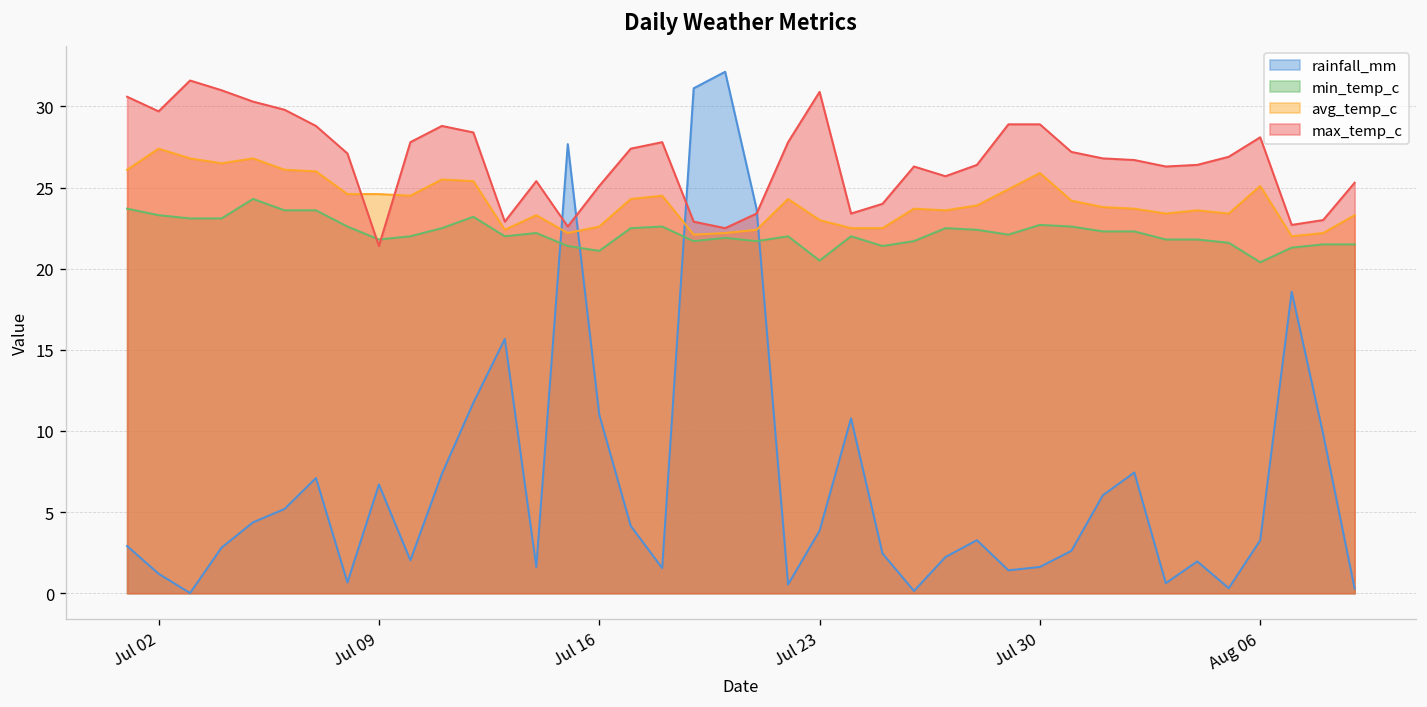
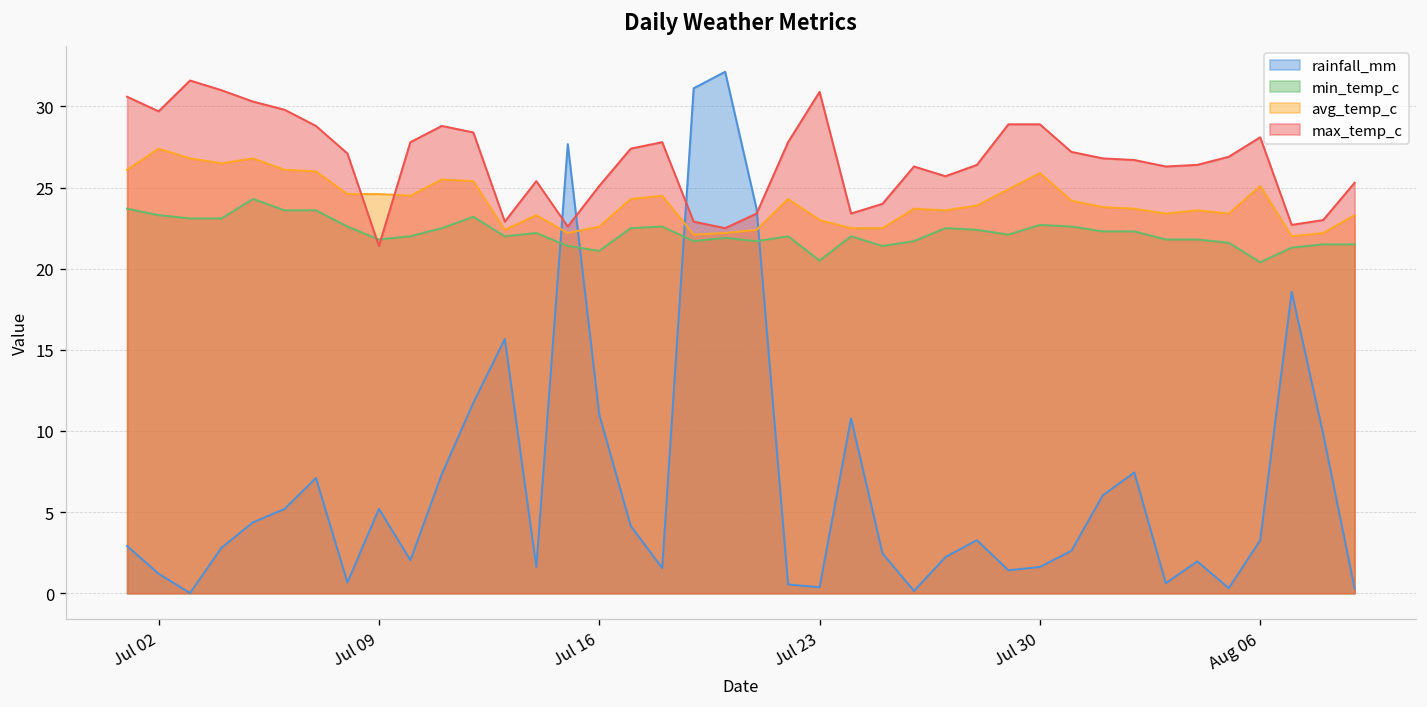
  {
    "rainfall_mm": {
      "Jul 02": 1.2,
-     "Jul 09": 6.7,
+     "Jul 09": 5.2,
      "Jul 16": 11.0,
-     "Jul 23": 3.9,
+     "Jul 23": 0.4,
      "Jul 30": 1.6,
      "Aug 06": 3.3
    },
    "min_temp_c": {
      "Jul 02": 23.3,
      "Jul 09": 21.8,
      "Jul 16": 21.1,
      "Jul 23": 20.5,
      "Jul 30": 22.7,
      "Aug 06": 20.4
    },
    "avg_temp_c": {
      "Jul 02": 27.4,
      "Jul 09": 24.6,
      "Jul 16": 22.6,
      "Jul 23": 23.0,
      "Jul 30": 25.9,
      "Aug 06": 25.1
    },
    "max_temp_c": {
      "Jul 02": 29.7,
      "Jul 09": 21.4,
      "Jul 16": 25.1,
      "Jul 23": 30.9,
      "Jul 30": 28.9,
      "Aug 06": 28.1
    }
  }
